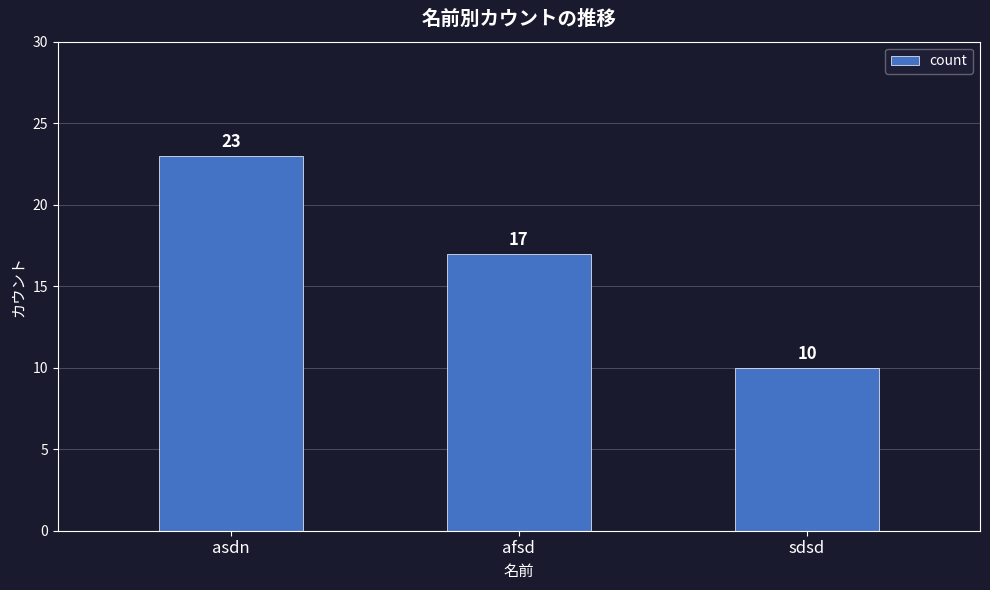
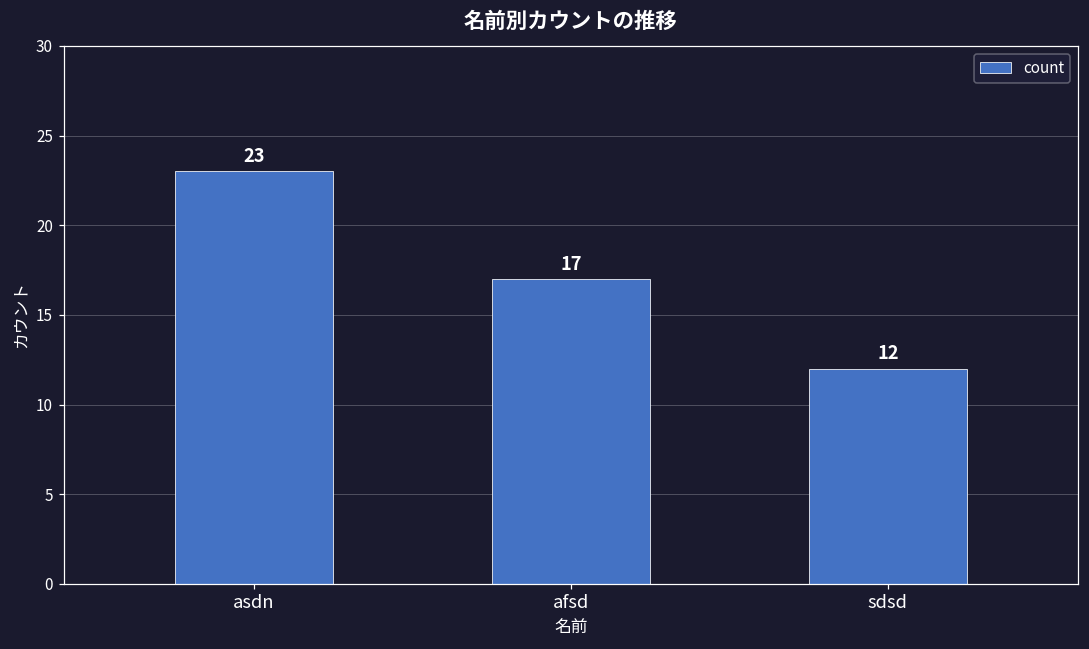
  {
    "asdn": 23,
    "afsd": 17,
-   "sdsd": 10
+   "sdsd": 12
  }
